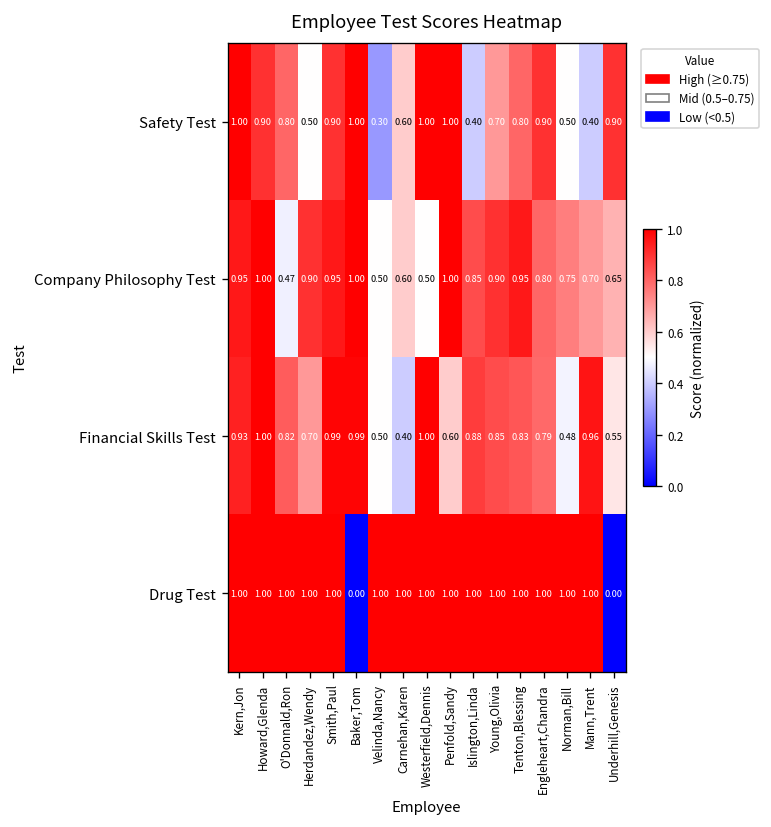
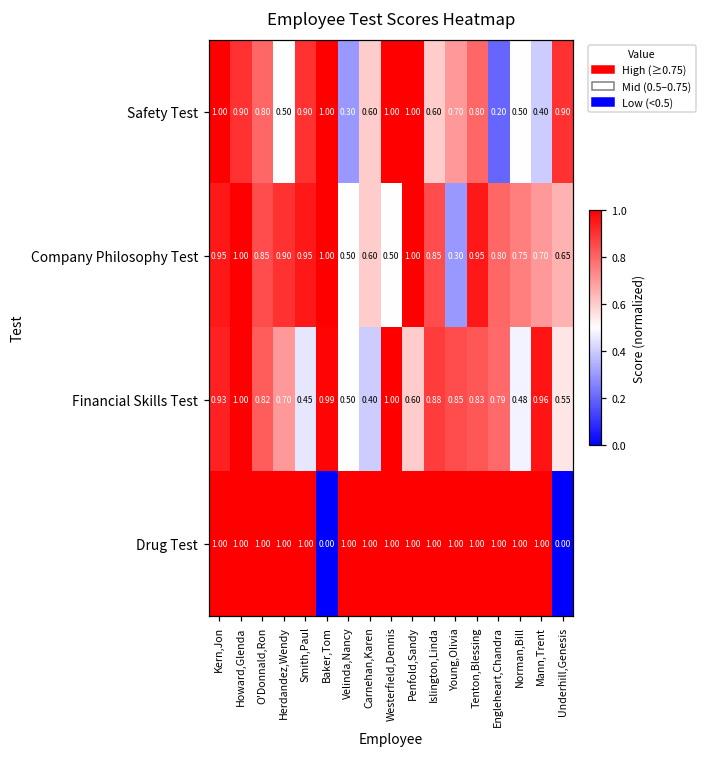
  {
    "Safety Test": {
      "Kern,Jon": 1.00,
      "Howard,Glenda": 0.90,
      "O'Donnald,Ron": 0.80,
      "Herdandez,Wendy": 0.50,
      "Smith,Paul": 0.90,
      "Baker,Tom": 1.00,
      "Velinda,Nancy": 0.30,
      "Carnehan,Karen": 0.60,
      "Westerfield,Dennis": 1.00,
      "Penfold,Sandy": 1.00,
-     "Islington,Linda": 0.40,
+     "Islington,Linda": 0.60,
      "Young,Olivia": 0.70,
      "Tenton,Blessing": 0.80,
-     "Engleheart,Chandra": 0.90,
+     "Engleheart,Chandra": 0.20,
      "Norman,Bill": 0.50,
      "Mann,Trent": 0.40,
      "Underhill,Genesis": 0.90
    },
    "Company Philosophy Test": {
      "Kern,Jon": 0.95,
      "Howard,Glenda": 1.00,
-     "O'Donnald,Ron": 0.47,
+     "O'Donnald,Ron": 0.85,
      "Herdandez,Wendy": 0.90,
      "Smith,Paul": 0.95,
      "Baker,Tom": 1.00,
      "Velinda,Nancy": 0.50,
      "Carnehan,Karen": 0.60,
      "Westerfield,Dennis": 0.50,
      "Penfold,Sandy": 1.00,
      "Islington,Linda": 0.85,
-     "Young,Olivia": 0.90,
+     "Young,Olivia": 0.30,
      "Tenton,Blessing": 0.95,
      "Engleheart,Chandra": 0.80,
      "Norman,Bill": 0.75,
      "Mann,Trent": 0.70,
      "Underhill,Genesis": 0.65
    },
    "Financial Skills Test": {
      "Kern,Jon": 0.93,
      "Howard,Glenda": 1.00,
      "O'Donnald,Ron": 0.82,
      "Herdandez,Wendy": 0.70,
-     "Smith,Paul": 0.99,
+     "Smith,Paul": 0.45,
      "Baker,Tom": 0.99,
      "Velinda,Nancy": 0.50,
      "Carnehan,Karen": 0.40,
      "Westerfield,Dennis": 1.00,
      "Penfold,Sandy": 0.60,
      "Islington,Linda": 0.88,
      "Young,Olivia": 0.85,
      "Tenton,Blessing": 0.83,
      "Engleheart,Chandra": 0.79,
      "Norman,Bill": 0.48,
      "Mann,Trent": 0.96,
      "Underhill,Genesis": 0.55
    },
    "Drug Test": {
      "Kern,Jon": 1.00,
      "Howard,Glenda": 1.00,
      "O'Donnald,Ron": 1.00,
      "Herdandez,Wendy": 1.00,
      "Smith,Paul": 1.00,
      "Baker,Tom": 0.00,
      "Velinda,Nancy": 1.00,
      "Carnehan,Karen": 1.00,
      "Westerfield,Dennis": 1.00,
      "Penfold,Sandy": 1.00,
      "Islington,Linda": 1.00,
      "Young,Olivia": 1.00,
      "Tenton,Blessing": 1.00,
      "Engleheart,Chandra": 1.00,
      "Norman,Bill": 1.00,
      "Mann,Trent": 1.00,
      "Underhill,Genesis": 0.00
    }
  }
